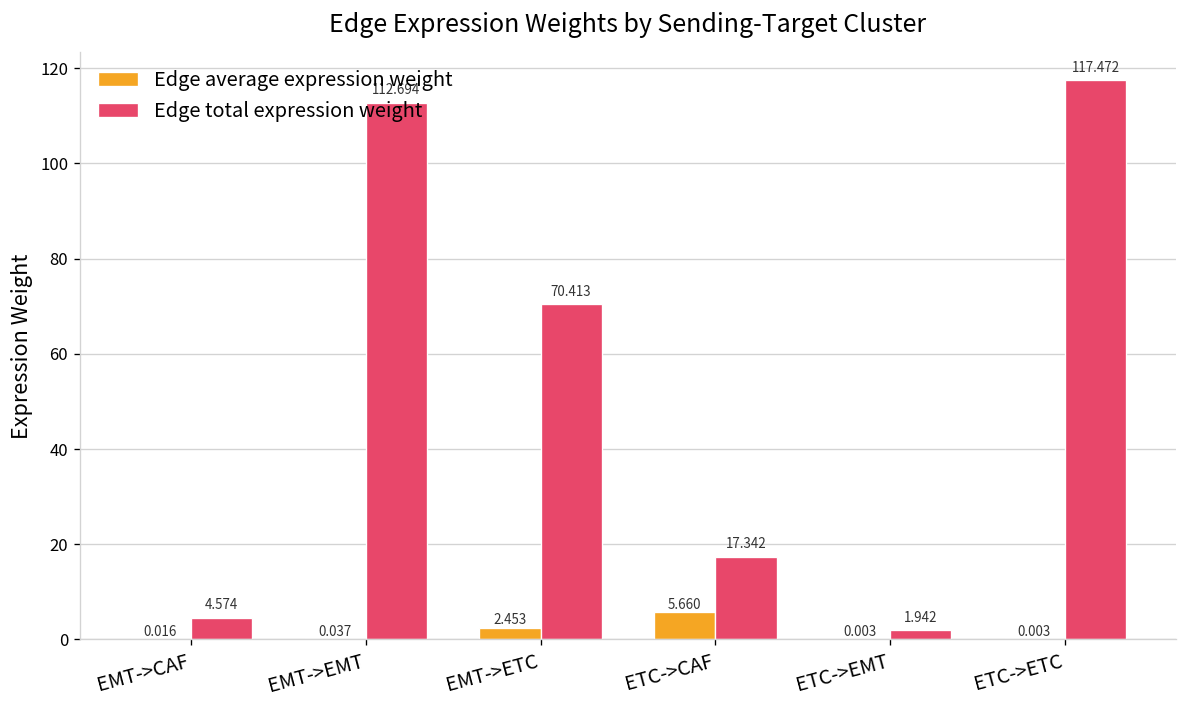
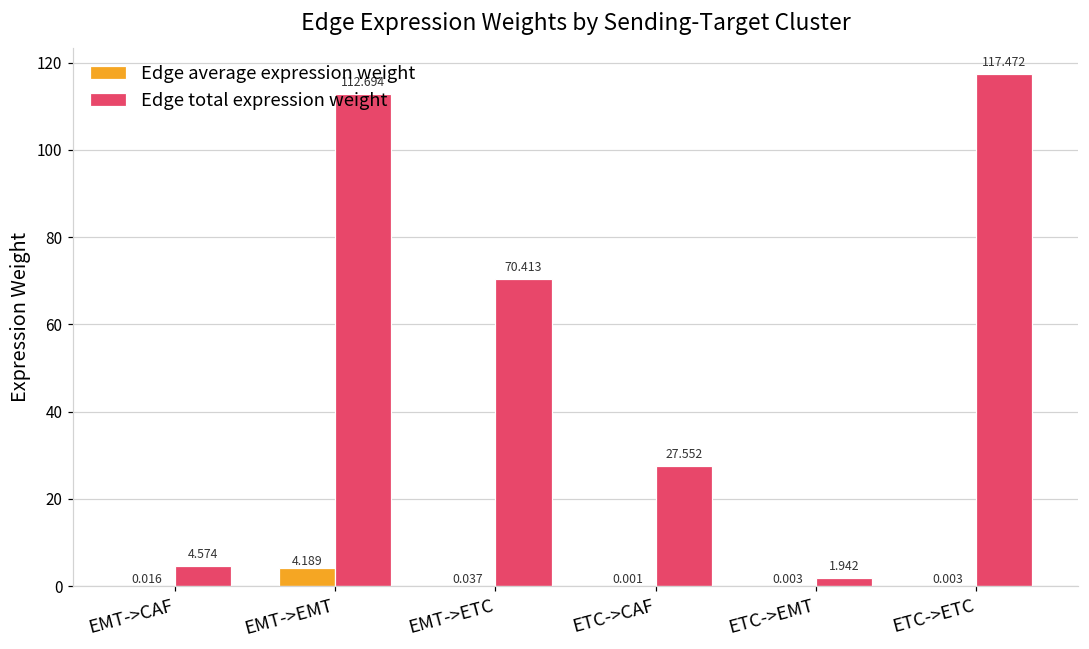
  {
    "Edge average expression weight": {
      "EMT->CAF": 0.016,
-     "EMT->EMT": 0.037,
-     "EMT->ETC": 2.453,
-     "ETC->CAF": 5.660,
+     "EMT->EMT": 4.189,
+     "EMT->ETC": 0.037,
+     "ETC->CAF": 0.001,
      "ETC->EMT": 0.003,
      "ETC->ETC": 0.003
    },
    "Edge total expression weight": {
      "EMT->CAF": 4.574,
      "EMT->EMT": 112.694,
      "EMT->ETC": 70.413,
-     "ETC->CAF": 17.342,
+     "ETC->CAF": 27.552,
      "ETC->EMT": 1.942,
      "ETC->ETC": 117.472
    }
  }
